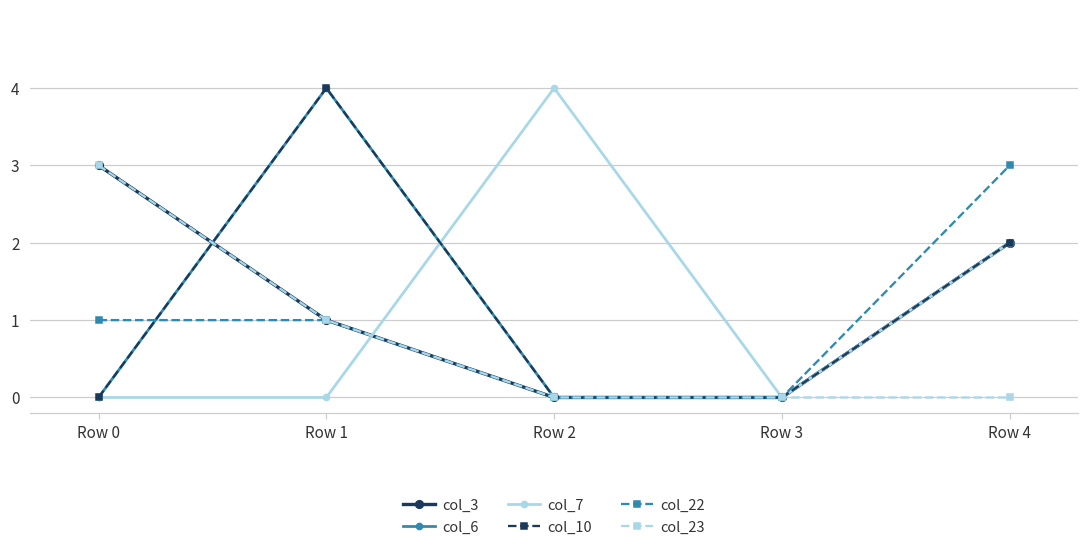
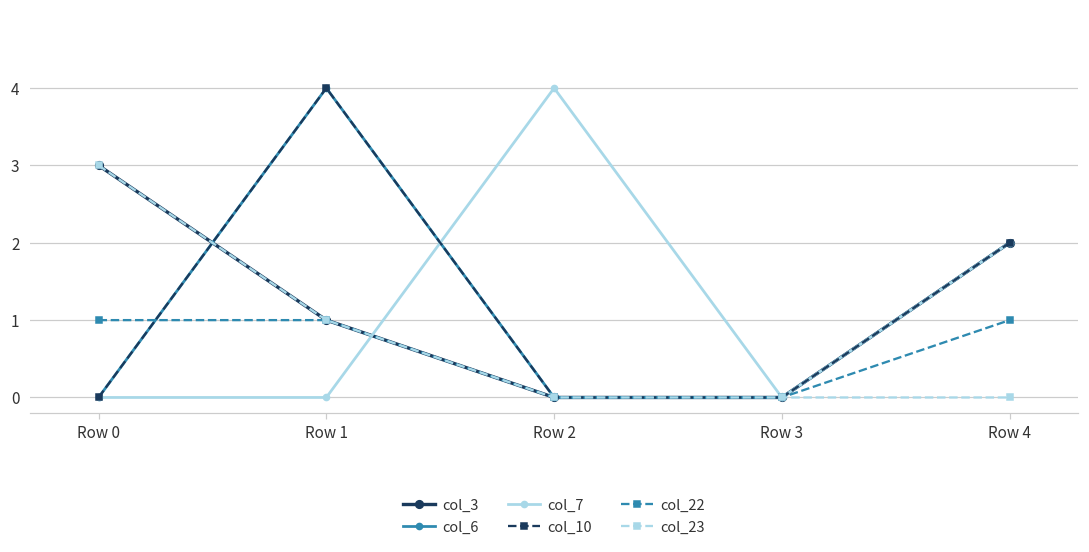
  {
    "col_22": {
      "Row 0": 1,
-     "Row 4": 3
+     "Row 4": 1
    }
  }
